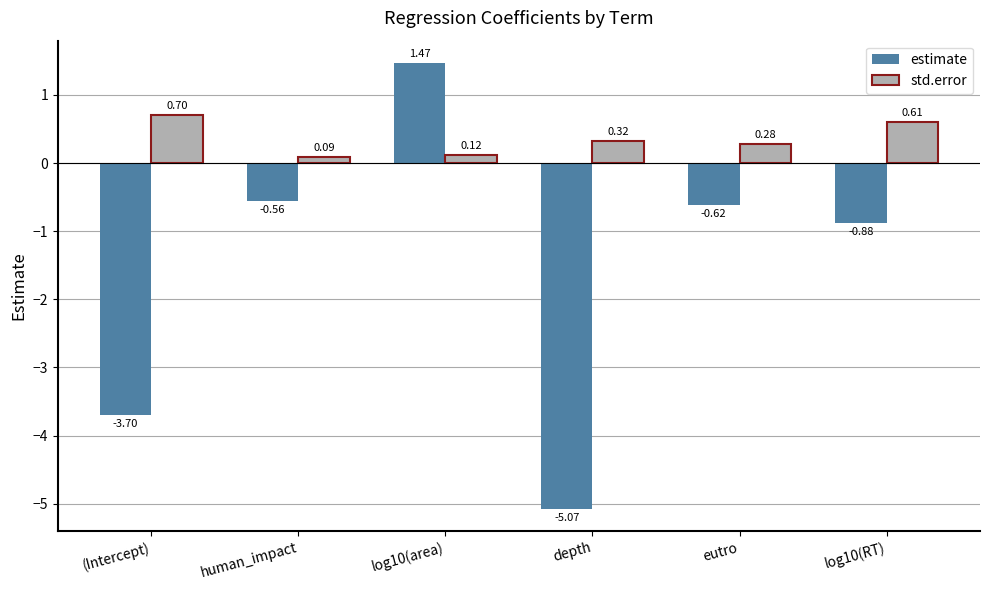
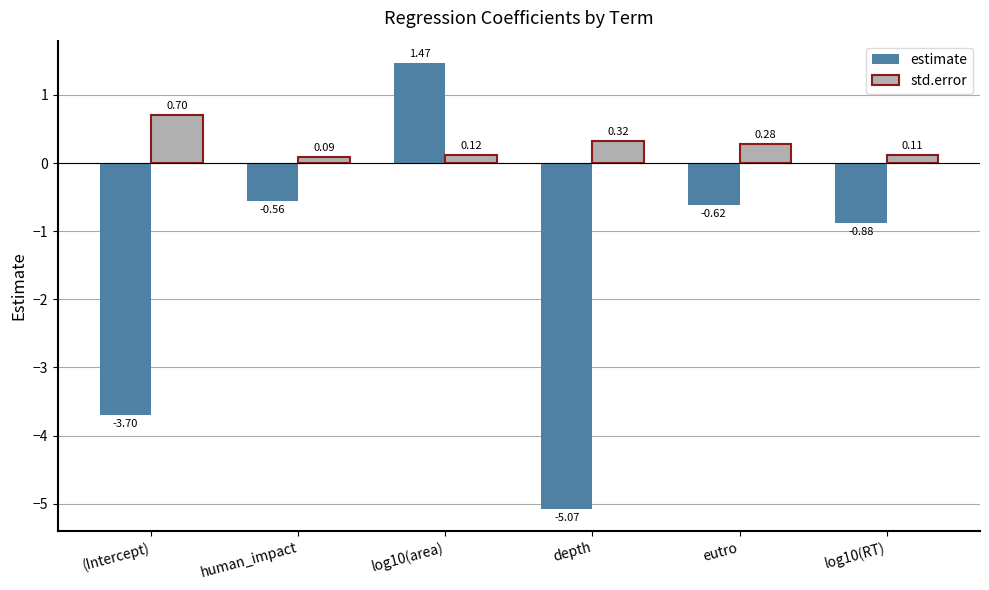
  {
    "estimate": {
      "(Intercept)": -3.70,
      "human_impact": -0.56,
      "log10(area)": 1.47,
      "depth": -5.07,
      "eutro": -0.62,
      "log10(RT)": -0.88
    },
    "std.error": {
      "(Intercept)": 0.70,
      "human_impact": 0.09,
      "log10(area)": 0.12,
      "depth": 0.32,
      "eutro": 0.28,
-     "log10(RT)": 0.61
+     "log10(RT)": 0.11
    }
  }
